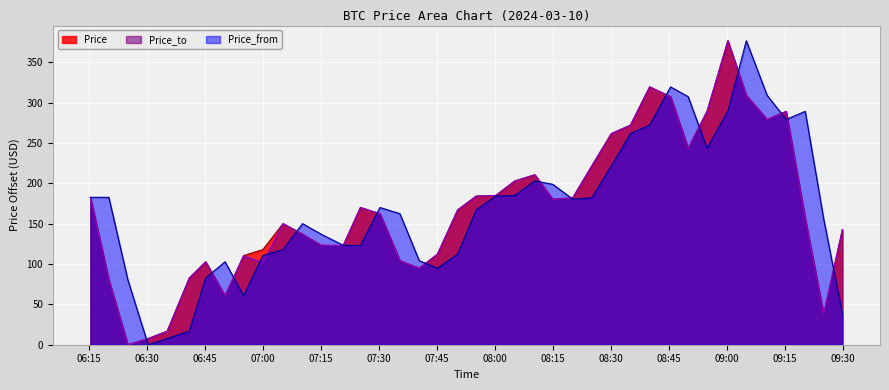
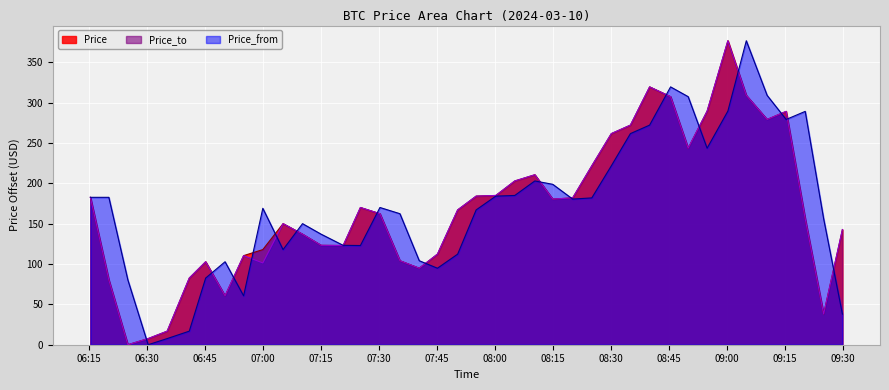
  {
    "Price": {
      "07:00": 120
    },
    "Price_to": {
      "07:00": 100
    },
    "Price_from": {
-     "07:00": 110,
+     "07:00": 170,
      "08:15": 200
    }
  }
